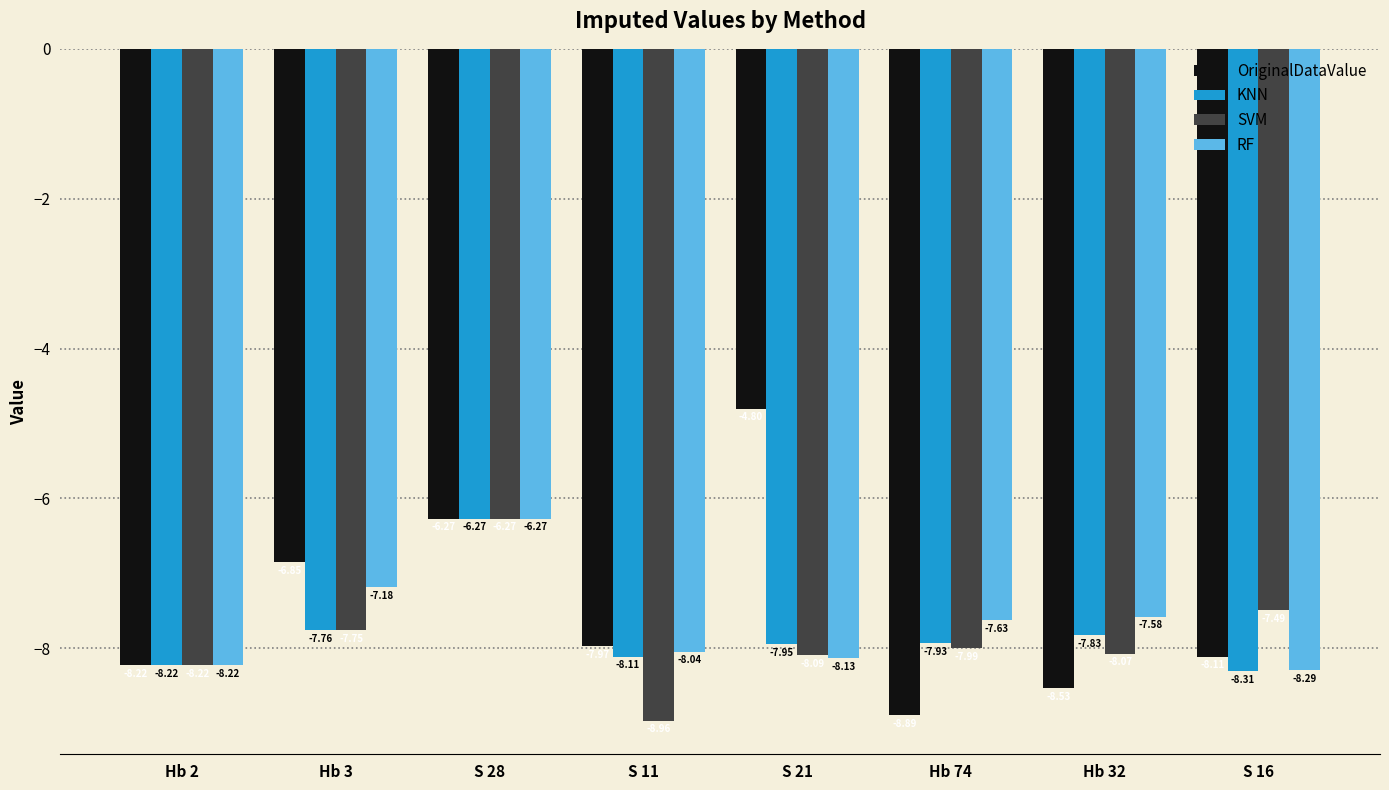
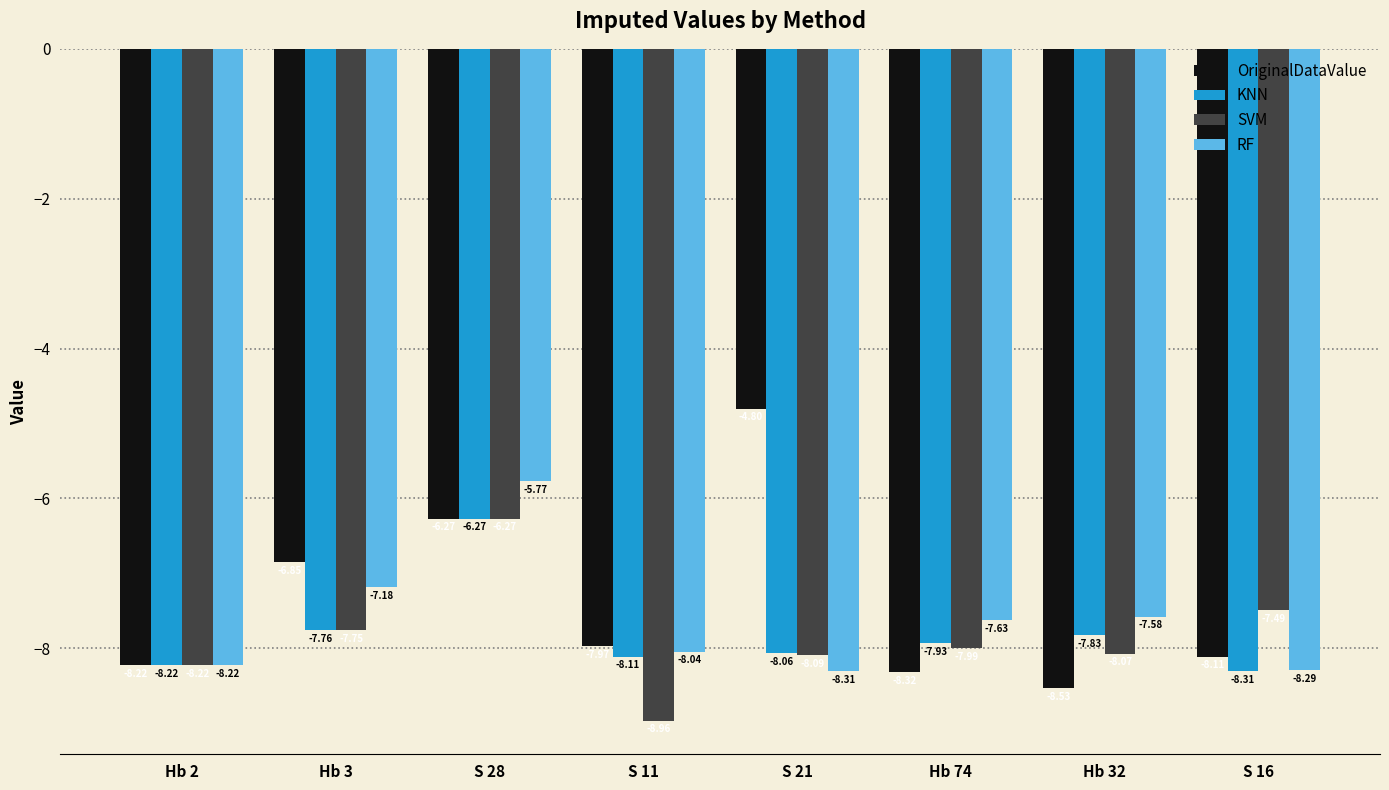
  {
    "OriginalDataValue": {
      "Hb 3": -6.9,
      "S 11": -8.0,
      "S 21": -4.8,
-     "Hb 74": -8.9,
+     "Hb 74": -8.3,
      "Hb 32": -8.5,
      "S 16": -8.1
    },
    "KNN": {
      "Hb 2": -8.22,
      "Hb 3": -7.76,
      "S 28": -6.27,
      "S 11": -8.11,
-     "S 21": -7.95,
+     "S 21": -8.06,
      "Hb 74": -7.93,
      "Hb 32": -7.83,
      "S 16": -8.31
    },
    "SVM": {
      "Hb 3": -7.8,
      "S 11": -9.0,
      "S 21": -8.1,
      "Hb 74": -8.0,
      "Hb 32": -8.1,
      "S 16": -7.5
    },
    "RF": {
      "Hb 2": -8.22,
      "Hb 3": -7.18,
-     "S 28": -6.27,
+     "S 28": -5.77,
      "S 11": -8.04,
-     "S 21": -8.13,
+     "S 21": -8.31,
      "Hb 74": -7.63,
      "Hb 32": -7.58,
      "S 16": -8.29
    }
  }
